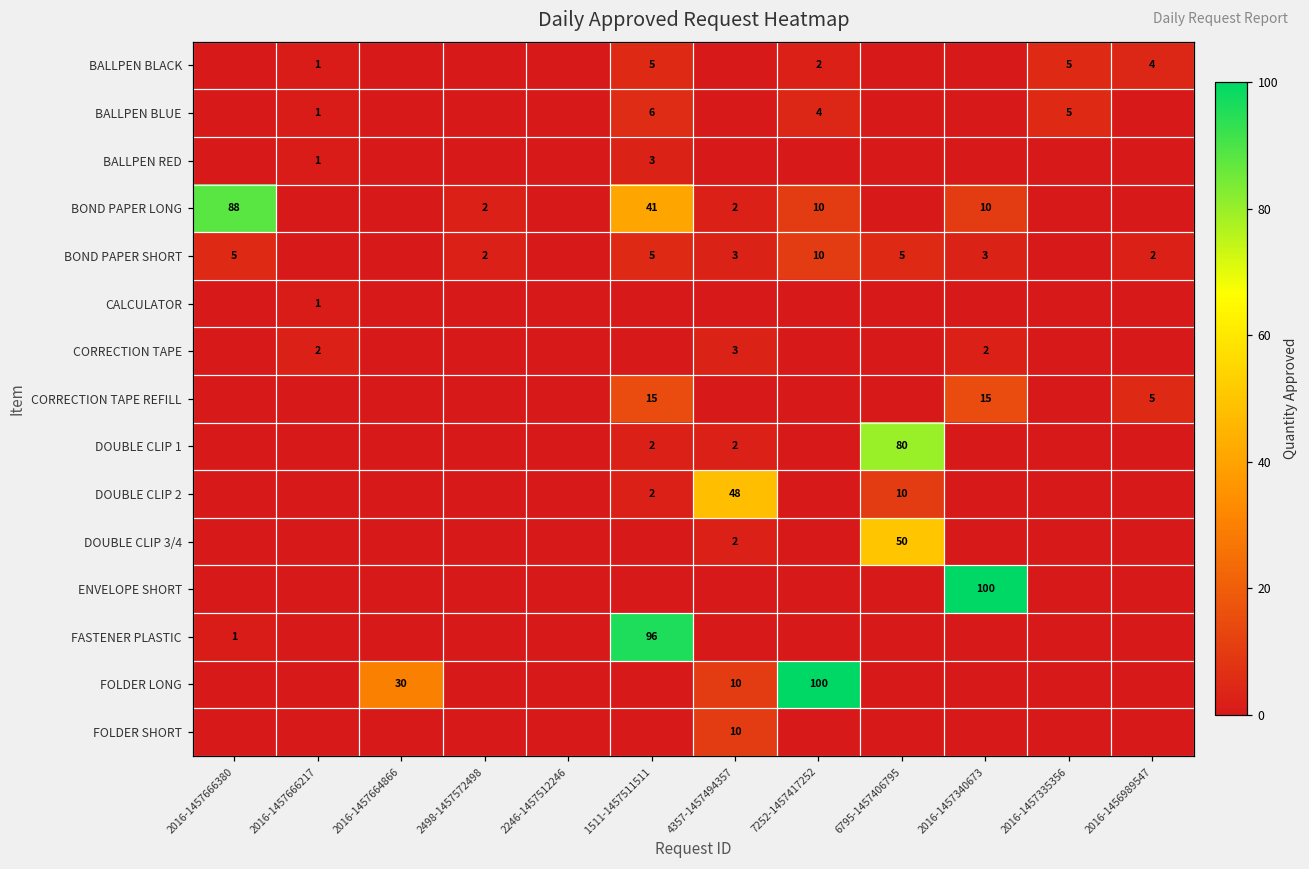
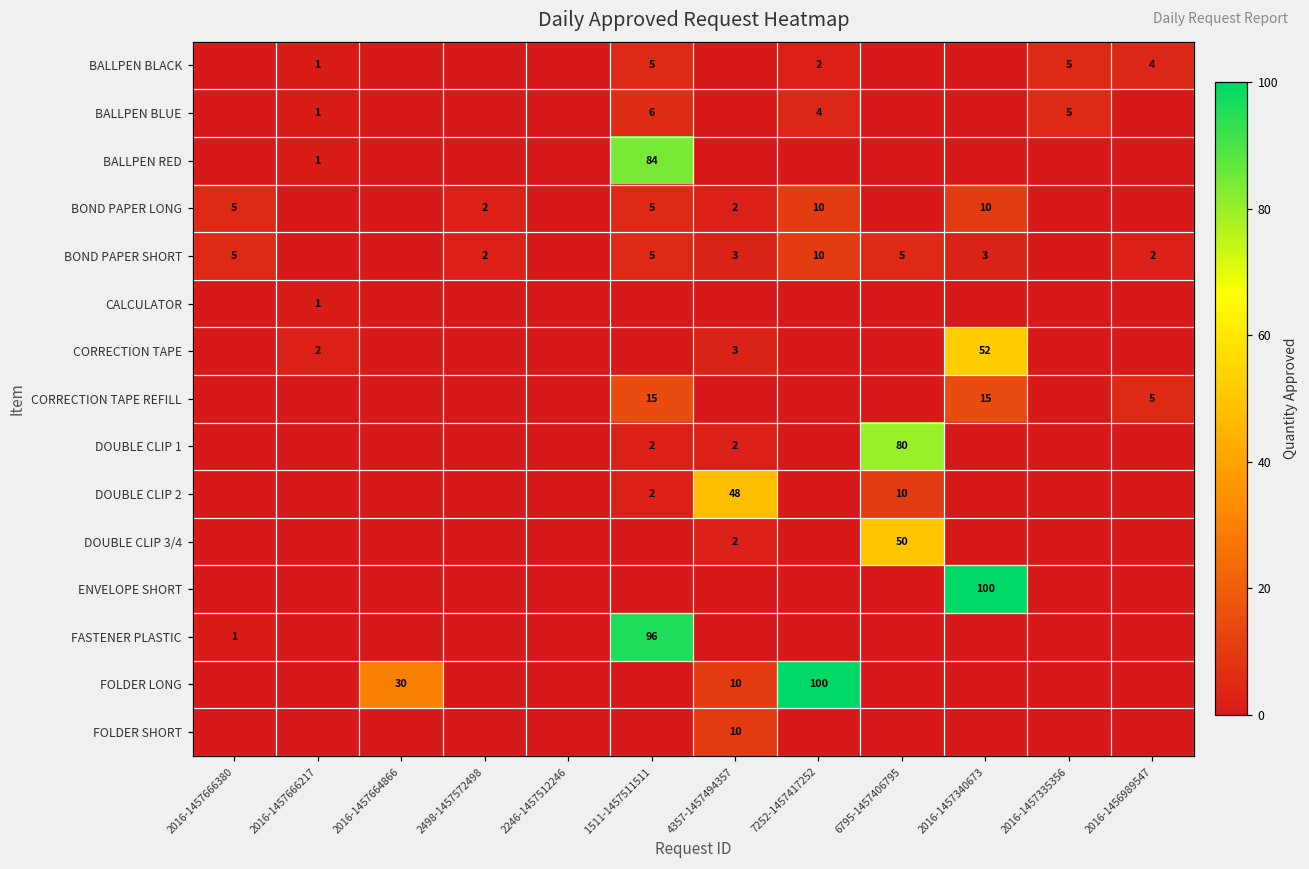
  {
    "BALLPEN BLACK": {
      "2016-1457666217": 1,
      "1511-1457511511": 5,
      "7252-1457417252": 2,
      "2016-1457335356": 5,
      "2016-1456989547": 4
    },
    "BALLPEN BLUE": {
      "2016-1457666217": 1,
      "1511-1457511511": 6,
      "7252-1457417252": 4,
      "2016-1457335356": 5
    },
    "BALLPEN RED": {
      "2016-1457666217": 1,
-     "1511-1457511511": 3
+     "1511-1457511511": 84
    },
    "BOND PAPER LONG": {
-     "2016-1457666380": 88,
+     "2016-1457666380": 5,
      "2498-1457572498": 2,
-     "1511-1457511511": 41,
+     "1511-1457511511": 5,
      "4357-1457494357": 2,
      "7252-1457417252": 10,
      "2016-1457340673": 10
    },
    "BOND PAPER SHORT": {
      "2016-1457666380": 5,
      "2498-1457572498": 2,
      "1511-1457511511": 5,
      "4357-1457494357": 3,
      "7252-1457417252": 10,
      "6795-1457406795": 5,
      "2016-1457340673": 3,
      "2016-1456989547": 2
    },
    "CALCULATOR": {
      "2016-1457666217": 1
    },
    "CORRECTION TAPE": {
      "2016-1457666217": 2,
      "4357-1457494357": 3,
-     "2016-1457340673": 2
+     "2016-1457340673": 52
    },
    "CORRECTION TAPE REFILL": {
      "1511-1457511511": 15,
      "2016-1457340673": 15,
      "2016-1456989547": 5
    },
    "DOUBLE CLIP 1": {
      "1511-1457511511": 2,
      "4357-1457494357": 2,
      "6795-1457406795": 80
    },
    "DOUBLE CLIP 2": {
      "1511-1457511511": 2,
      "4357-1457494357": 48,
      "6795-1457406795": 10
    },
    "DOUBLE CLIP 3/4": {
      "4357-1457494357": 2,
      "6795-1457406795": 50
    },
    "ENVELOPE SHORT": {
      "2016-1457340673": 100
    },
    "FASTENER PLASTIC": {
      "2016-1457666380": 1,
      "1511-1457511511": 96
    },
    "FOLDER LONG": {
      "2016-1457664866": 30,
      "4357-1457494357": 10,
      "7252-1457417252": 100
    },
    "FOLDER SHORT": {
      "4357-1457494357": 10
    }
  }
